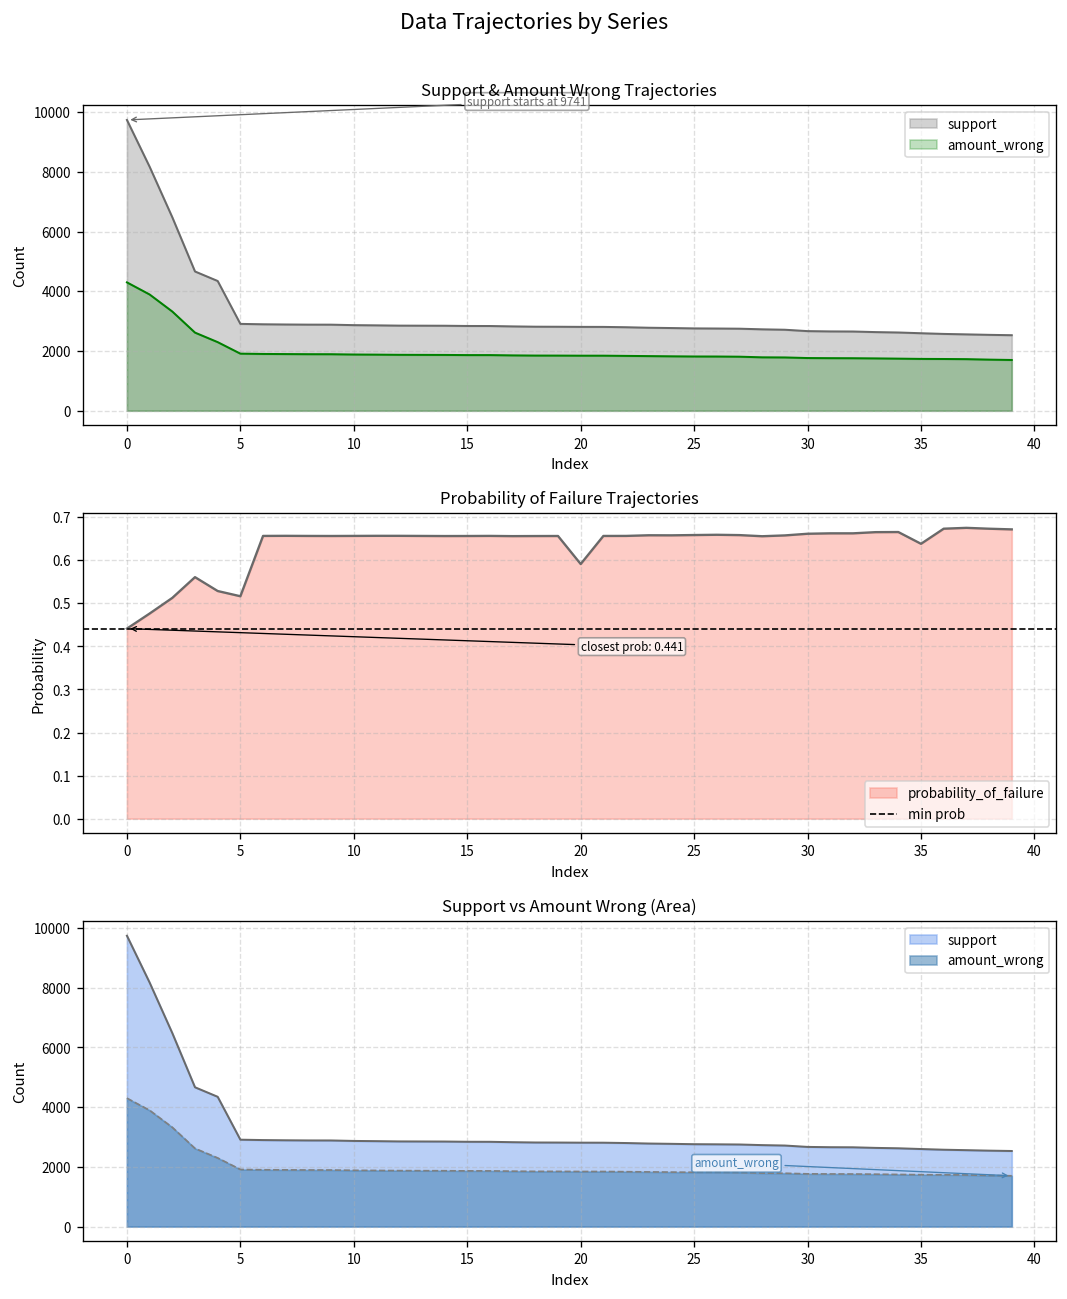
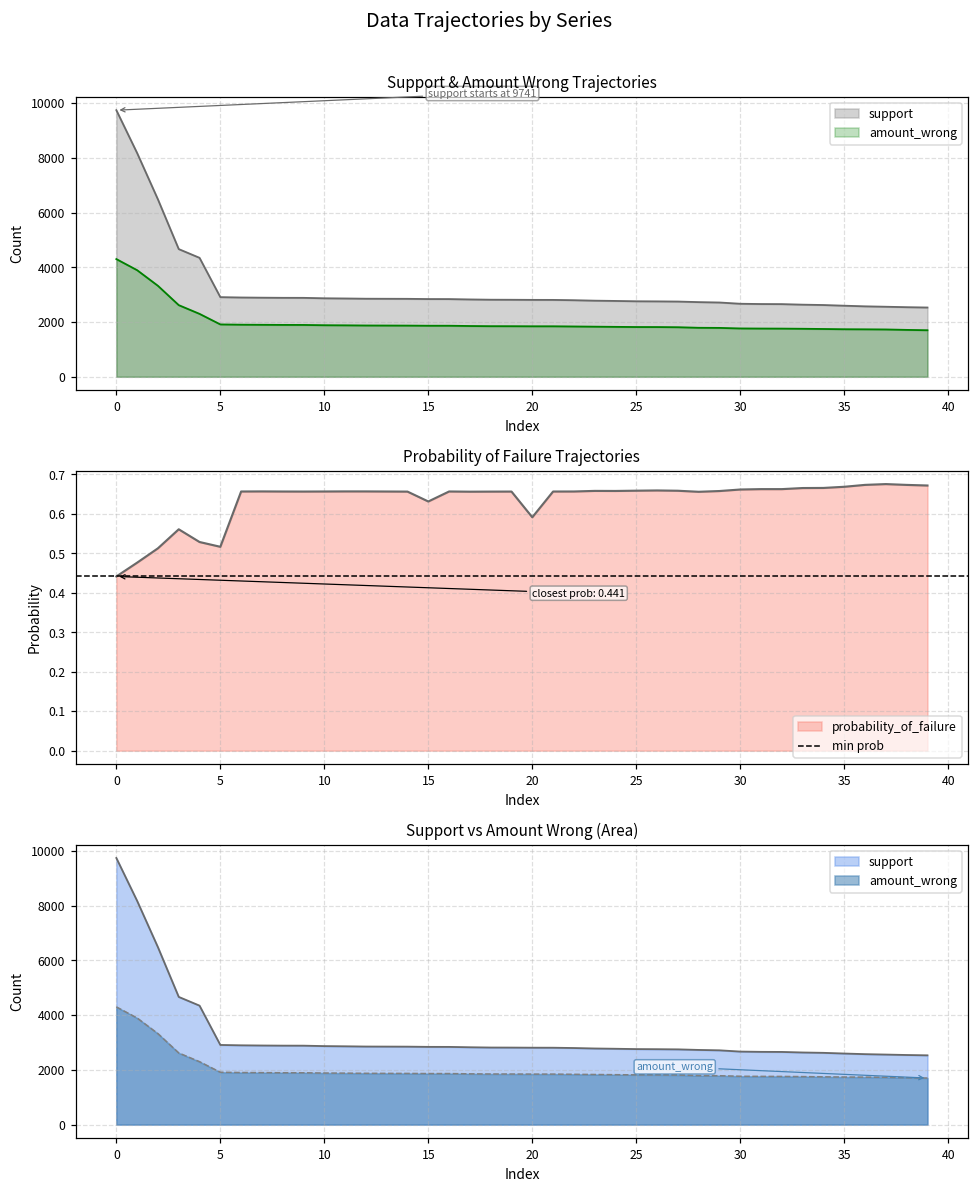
  {
    "Probability of Failure Trajectories": {
      "5": 0.52,
      "10": 0.66,
-     "15": 0.66,
+     "15": 0.63,
      "20": 0.59,
      "25": 0.66,
      "30": 0.66,
-     "35": 0.64
+     "35": 0.67
    },
    "Support vs Amount Wrong (Area)": {
      "support": {
        "0": 9700,
        "5": 2900,
        "10": 2900,
        "15": 2800,
        "20": 2800,
        "25": 2800,
        "30": 2700,
        "35": 2600
      },
      "amount_wrong": {
        "0": 4300,
        "5": 1900,
        "10": 1900,
        "15": 1900,
        "20": 1800,
        "25": 1800,
        "30": 1800,
        "35": 1700
      }
    }
  }
